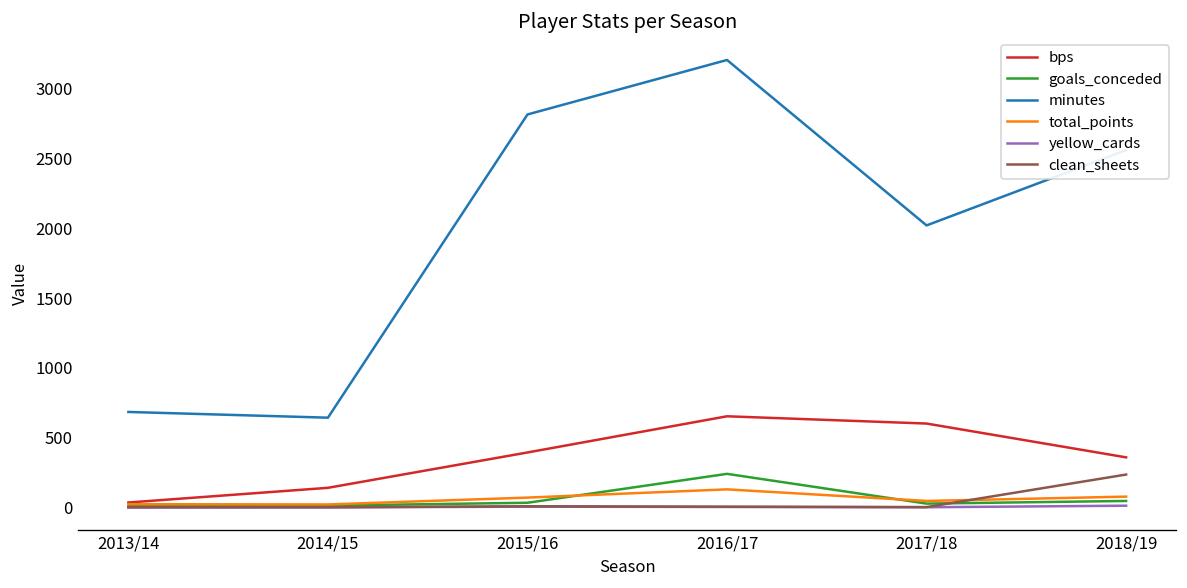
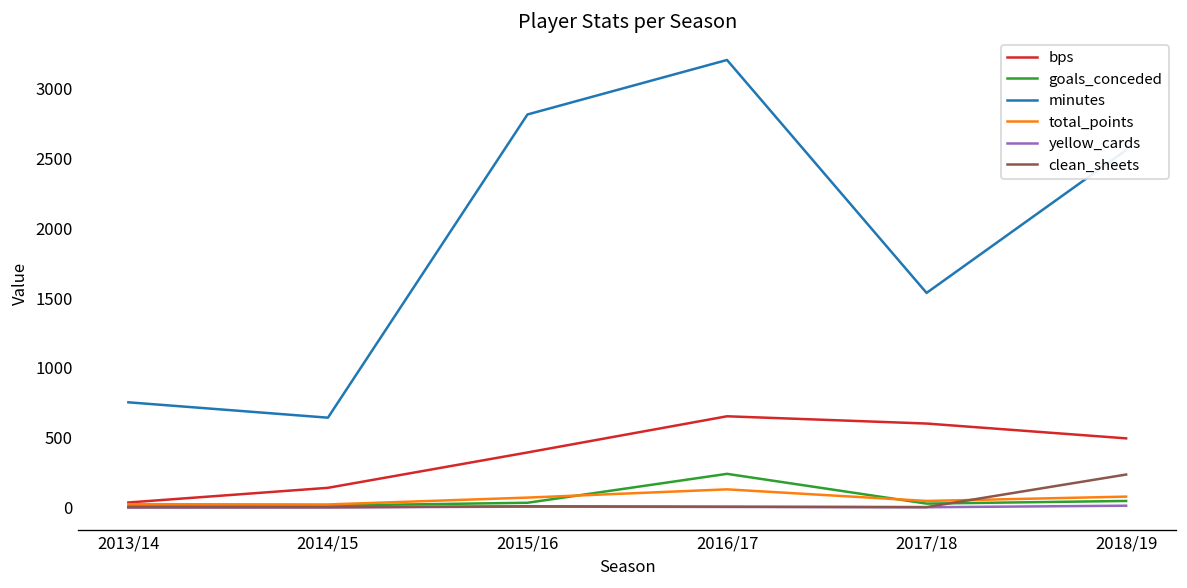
  {
    "bps": {
      "2014/15": 140,
      "2015/16": 400,
      "2016/17": 650,
      "2017/18": 600,
-     "2018/19": 360
+     "2018/19": 500
    },
    "goals_conceded": {
      "2015/16": 40,
      "2016/17": 240,
      "2018/19": 50
    },
    "minutes": {
-     "2013/14": 690,
+     "2013/14": 750,
      "2014/15": 640,
      "2015/16": 2810,
      "2016/17": 3200,
-     "2017/18": 2020
+     "2017/18": 1540
    },
    "total_points": {
      "2015/16": 70,
      "2016/17": 130,
      "2018/19": 80
    },
    "yellow_cards": {
      "2018/19": 10
    },
    "clean_sheets": {
      "2018/19": 240
    }
  }
